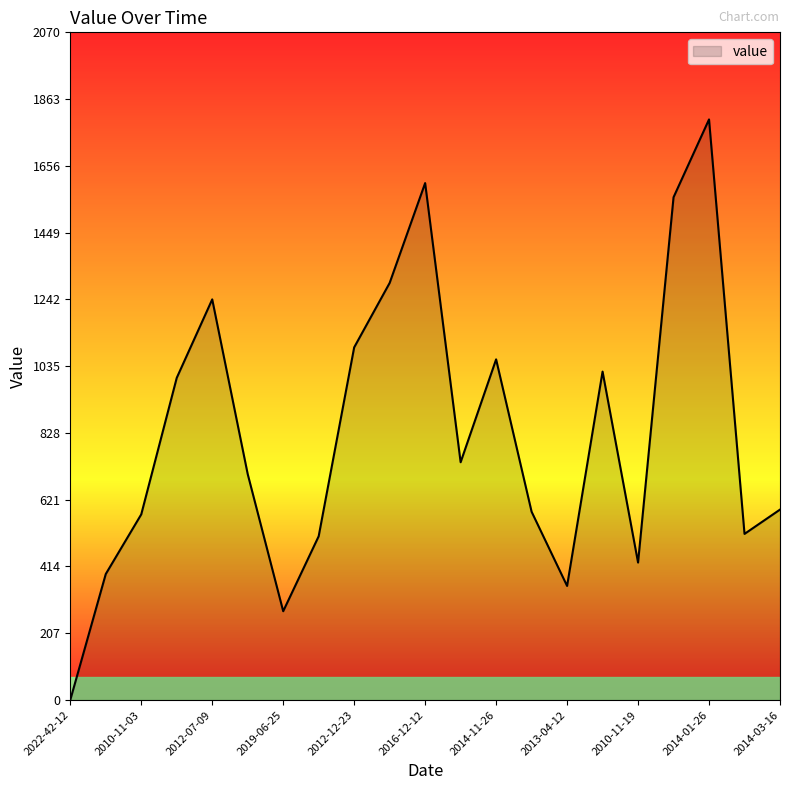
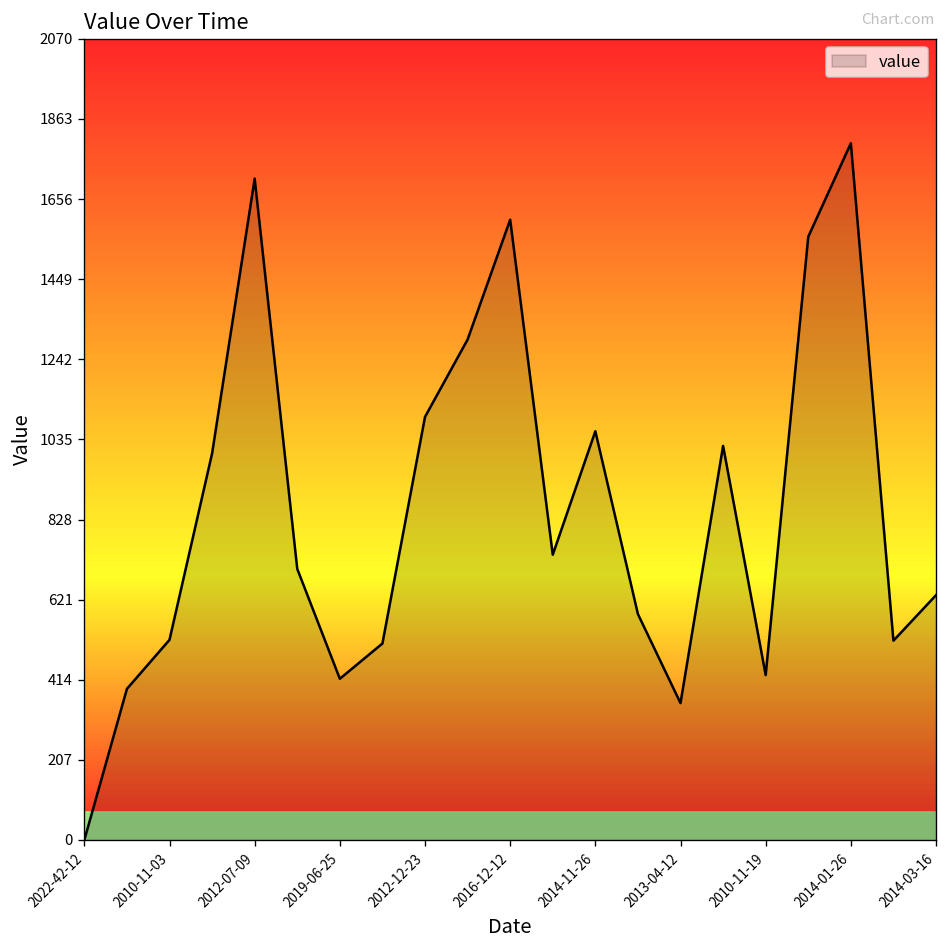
  {
-   "2010-11-03": 580,
-   "2012-07-09": 1240,
-   "2019-06-25": 280,
+   "2010-11-03": 520,
+   "2012-07-09": 1710,
+   "2019-06-25": 420,
    "2012-12-23": 1090,
    "2016-12-12": 1600,
    "2014-11-26": 1060,
    "2013-04-12": 350,
    "2010-11-19": 430,
    "2014-01-26": 1800,
-   "2014-03-16": 590
+   "2014-03-16": 630
  }
